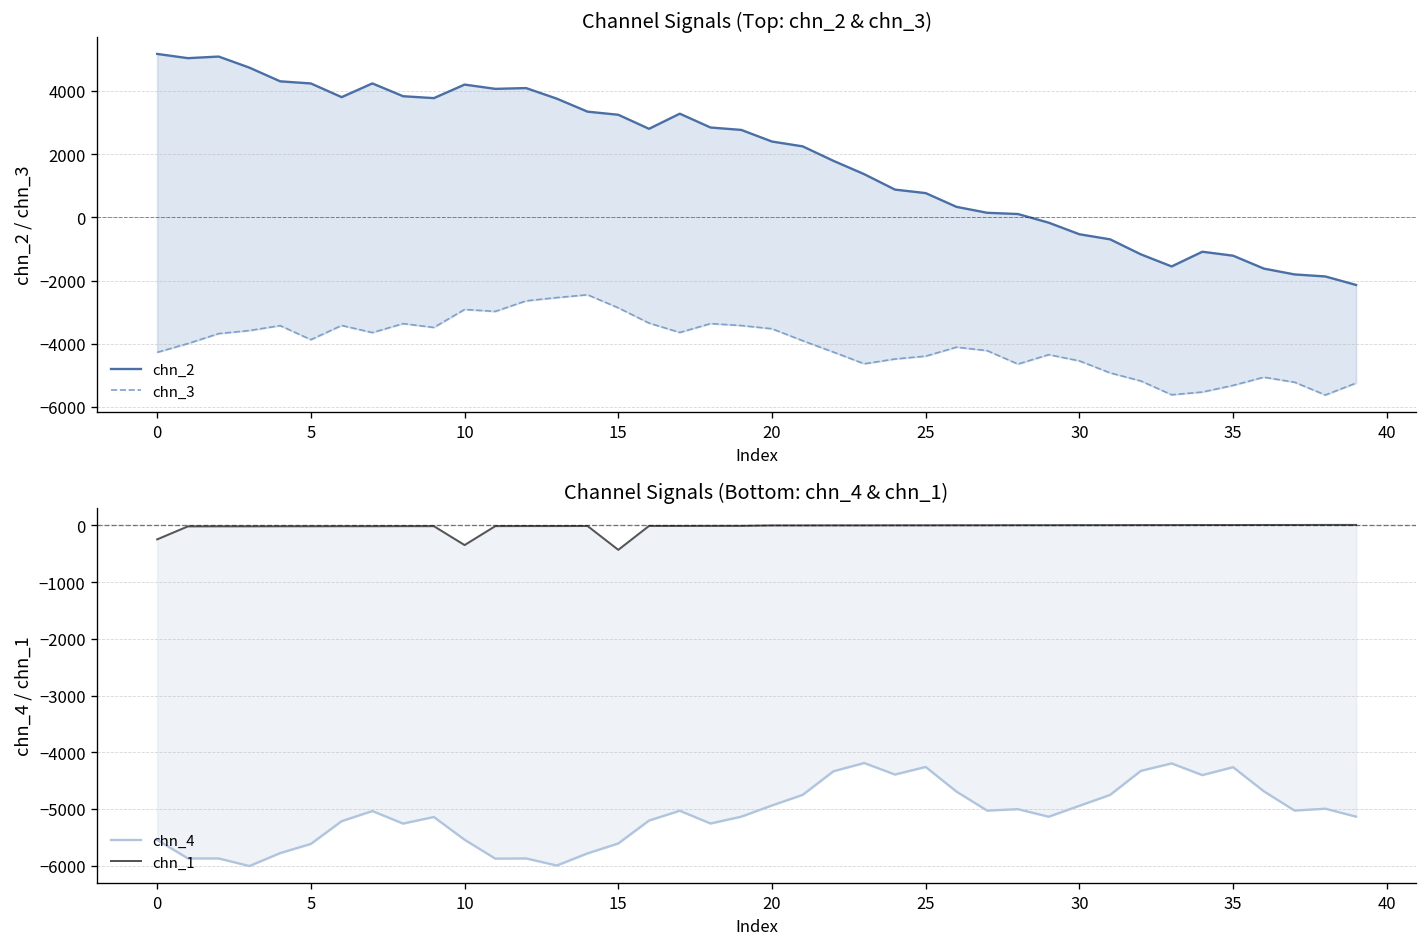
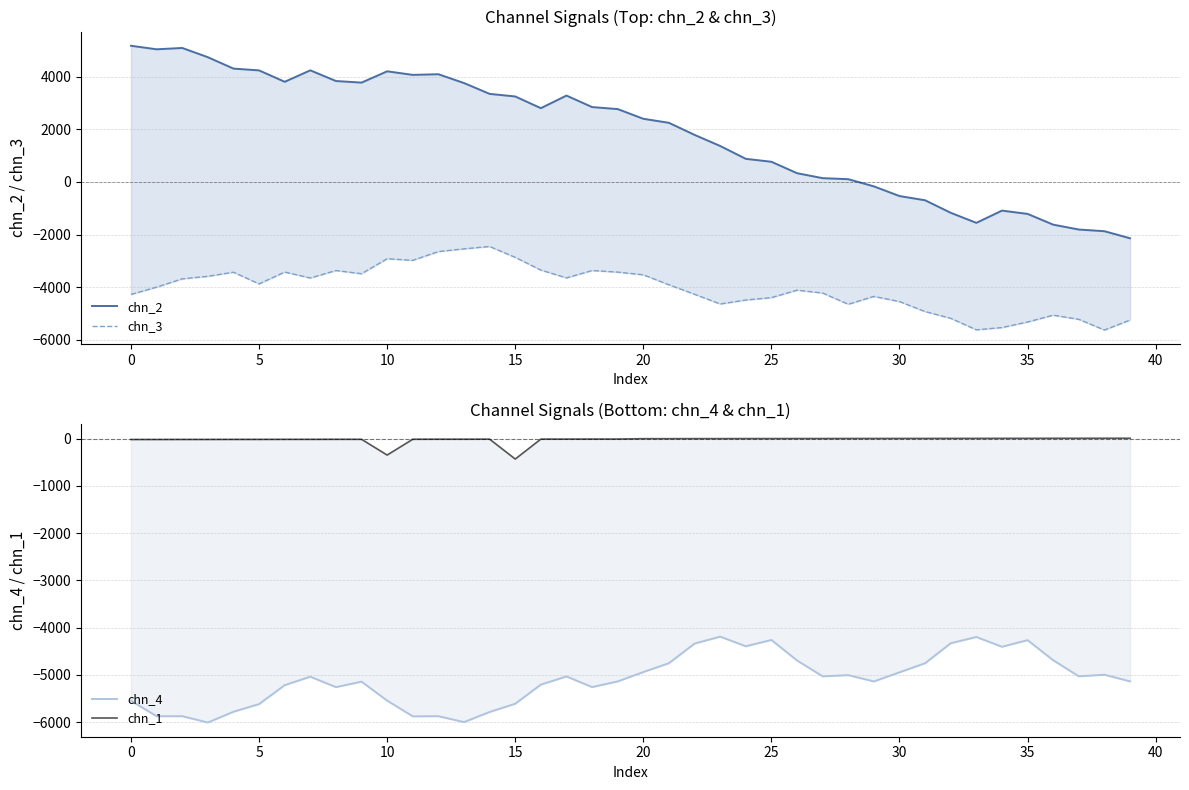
  {
    "Channel Signals (Top: chn_2 & chn_3)": {
      "chn_2": {
        "0": 5200,
        "5": 4200,
        "10": 4200,
        "15": 3200,
        "20": 2400,
        "25": 800,
        "30": -500,
        "35": -1200
      },
      "chn_3": {
        "0": -4300,
        "5": -3900,
        "10": -2900,
        "15": -2900,
        "20": -3500,
        "25": -4400,
        "30": -4500,
        "35": -5300
      }
    },
    "Channel Signals (Bottom: chn_4 & chn_1)": {
      "chn_4": {
        "0": -5500,
        "5": -5600,
        "10": -5500,
        "15": -5600,
        "20": -4900,
        "25": -4300,
        "30": -4900,
        "35": -4300
      },
      "chn_1": {
-       "0": -200,
+       "0": 0,
        "5": 0,
        "10": -300,
        "15": -400,
        "20": 0,
        "25": 0,
        "30": 0,
        "35": 0
      }
    }
  }
